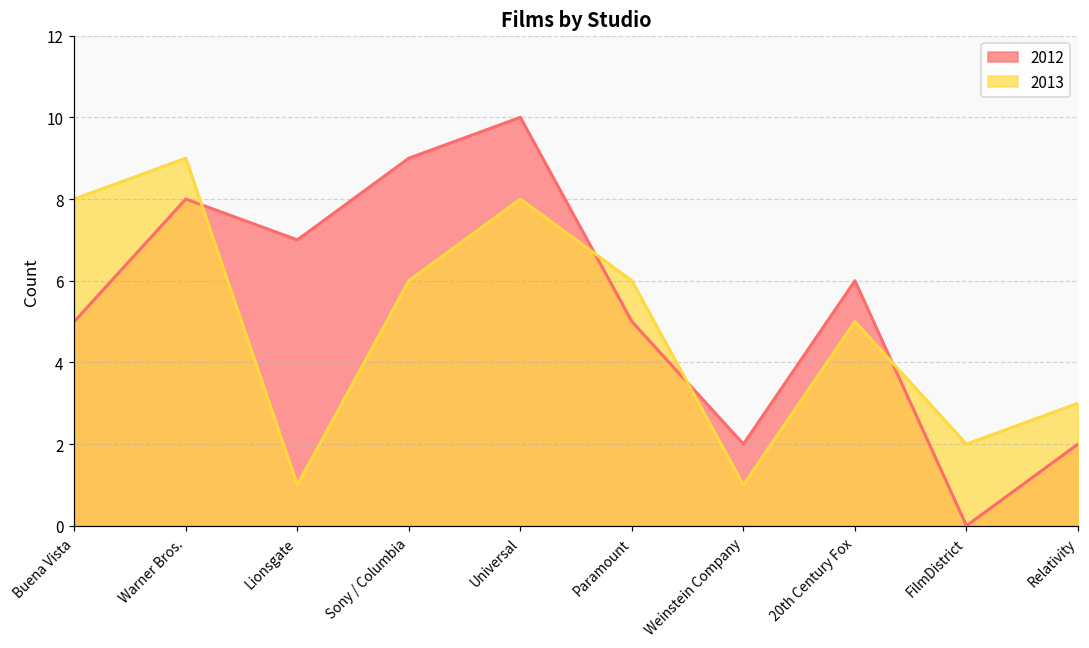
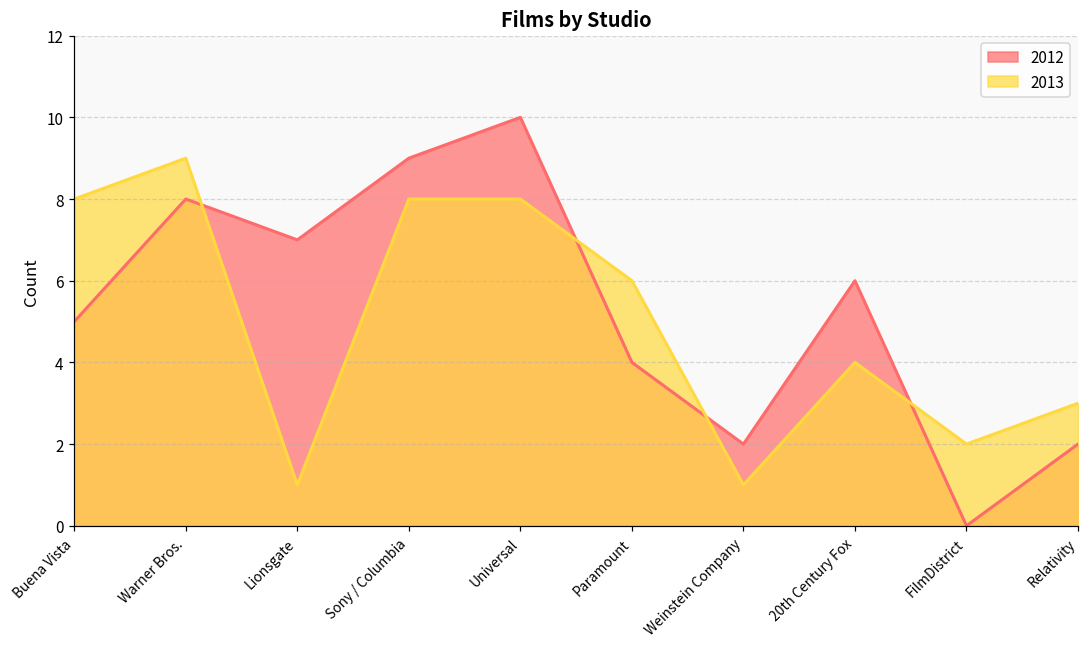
  {
    "2012": {
      "Buena Vista": 5,
      "Warner Bros.": 8,
      "Lionsgate": 7,
      "Sony / Columbia": 9,
      "Universal": 10,
-     "Paramount": 5,
+     "Paramount": 4,
      "Weinstein Company": 2,
      "20th Century Fox": 6,
      "FilmDistrict": 0,
      "Relativity": 2
    },
    "2013": {
      "Buena Vista": 8,
      "Warner Bros.": 9,
      "Lionsgate": 1,
-     "Sony / Columbia": 6,
+     "Sony / Columbia": 8,
      "Universal": 8,
      "Paramount": 6,
      "Weinstein Company": 1,
-     "20th Century Fox": 5,
+     "20th Century Fox": 4,
      "FilmDistrict": 2,
      "Relativity": 3
    }
  }
